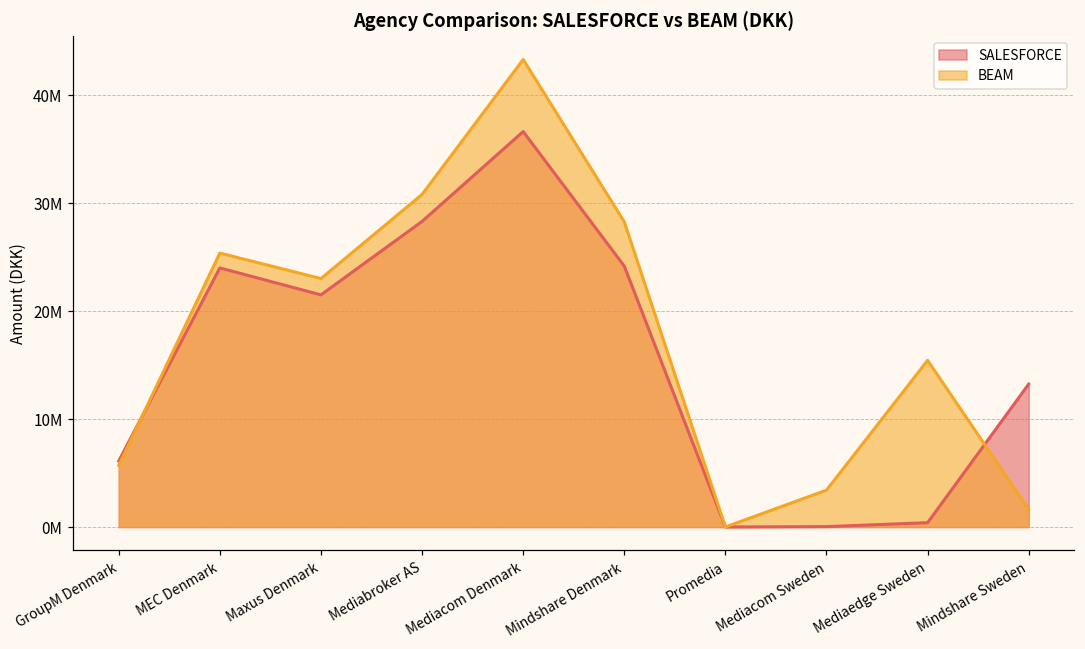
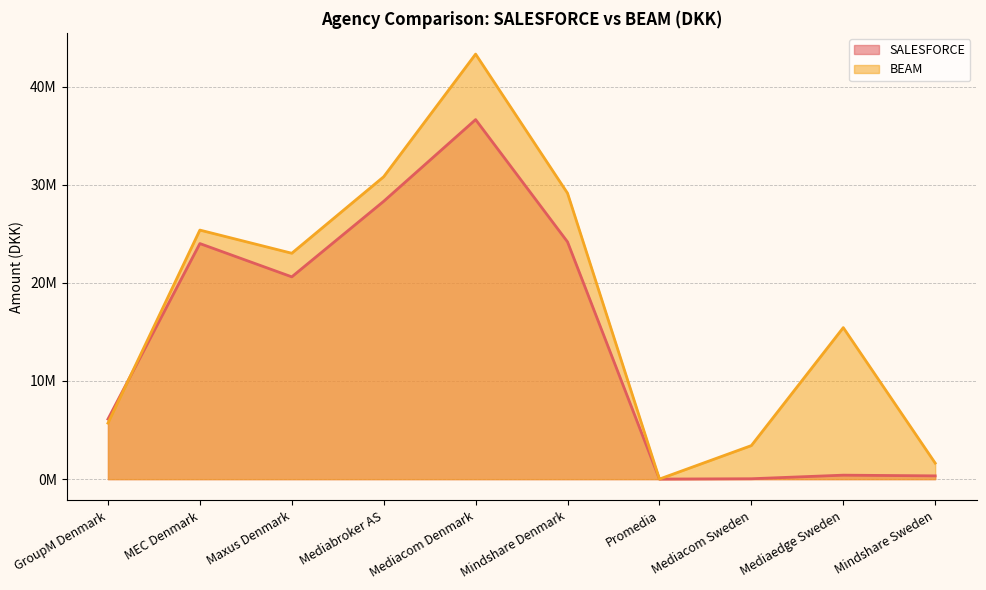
  {
    "SALESFORCE": {
      "GroupM Denmark": 6000000,
      "MEC Denmark": 24000000,
-     "Maxus Denmark": 22000000,
+     "Maxus Denmark": 21000000,
      "Mediabroker AS": 28000000,
      "Mediacom Denmark": 37000000,
      "Mindshare Denmark": 24000000,
      "Mediacom Sweden": 0,
      "Mediaedge Sweden": 0,
-     "Mindshare Sweden": 13000000
+     "Mindshare Sweden": 0
    },
    "BEAM": {
      "GroupM Denmark": 6000000,
      "MEC Denmark": 25000000,
      "Maxus Denmark": 23000000,
      "Mediabroker AS": 31000000,
      "Mediacom Denmark": 43000000,
-     "Mindshare Denmark": 28000000,
+     "Mindshare Denmark": 29000000,
      "Mediacom Sweden": 3000000,
      "Mediaedge Sweden": 15000000,
      "Mindshare Sweden": 2000000
    }
  }
